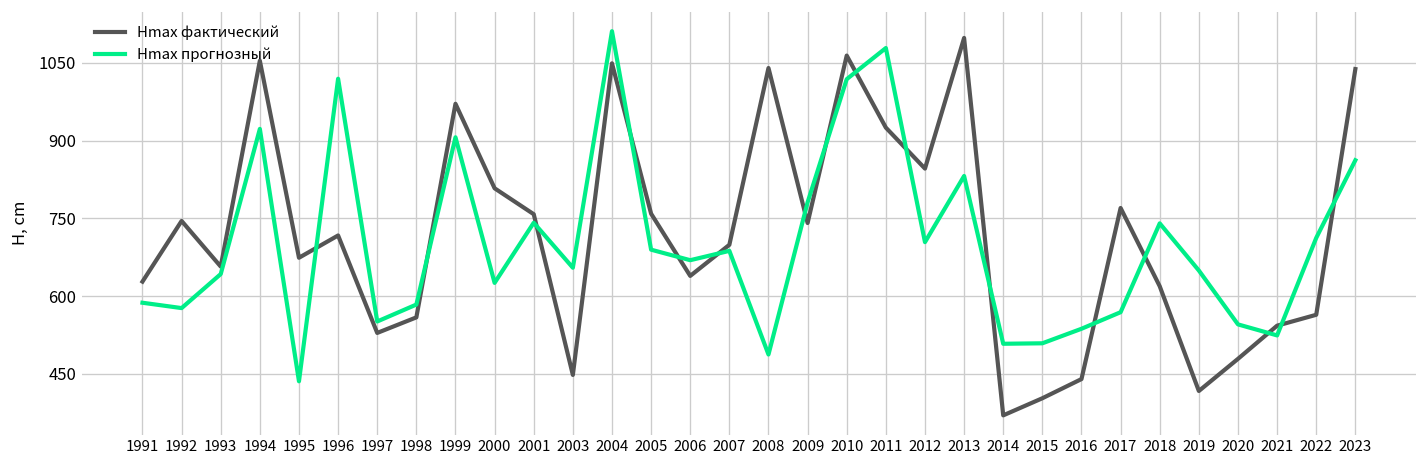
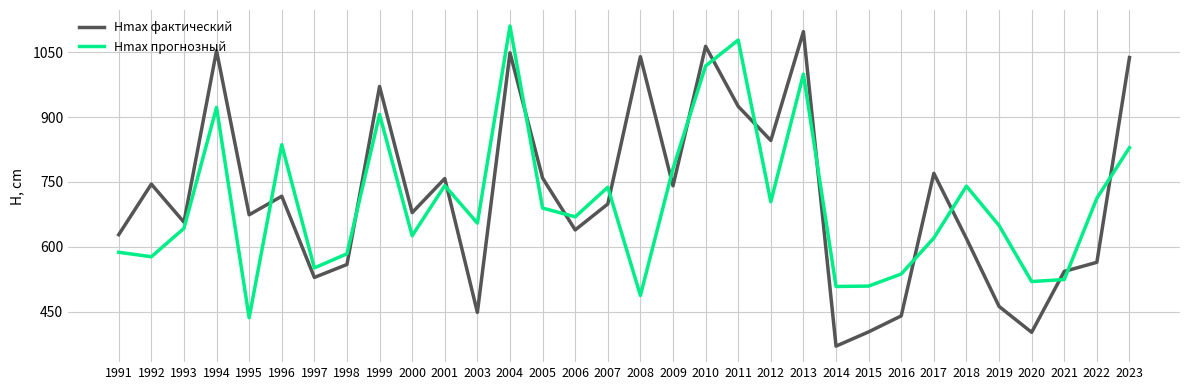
  {
    "Hmax фактический": {
      "1991": 630,
      "1992": 750,
      "1993": 660,
      "1994": 1050,
      "1995": 670,
      "1996": 720,
      "1997": 530,
      "1998": 560,
      "1999": 970,
-     "2000": 810,
+     "2000": 680,
      "2001": 760,
      "2003": 450,
      "2004": 1050,
      "2005": 760,
      "2006": 640,
      "2007": 700,
      "2008": 1040,
      "2009": 740,
      "2010": 1060,
      "2011": 930,
      "2012": 850,
      "2013": 1100,
      "2014": 370,
      "2015": 400,
      "2016": 440,
      "2017": 770,
      "2018": 620,
-     "2019": 420,
-     "2020": 480,
+     "2019": 460,
+     "2020": 400,
      "2021": 540,
      "2022": 560,
      "2023": 1040
    },
    "Hmax прогнозный": {
      "1991": 590,
      "1992": 580,
      "1993": 640,
      "1994": 920,
      "1995": 440,
-     "1996": 1020,
+     "1996": 840,
      "1997": 550,
      "1998": 580,
      "1999": 910,
      "2000": 630,
      "2001": 740,
      "2003": 650,
      "2004": 1110,
      "2005": 690,
      "2006": 670,
-     "2007": 690,
+     "2007": 740,
      "2008": 490,
      "2009": 780,
      "2010": 1020,
      "2011": 1080,
      "2012": 700,
-     "2013": 830,
+     "2013": 1000,
      "2014": 510,
      "2015": 510,
      "2016": 540,
-     "2017": 570,
+     "2017": 620,
      "2018": 740,
      "2019": 650,
-     "2020": 550,
+     "2020": 520,
      "2021": 520,
      "2022": 710,
-     "2023": 860
+     "2023": 830
    }
  }
